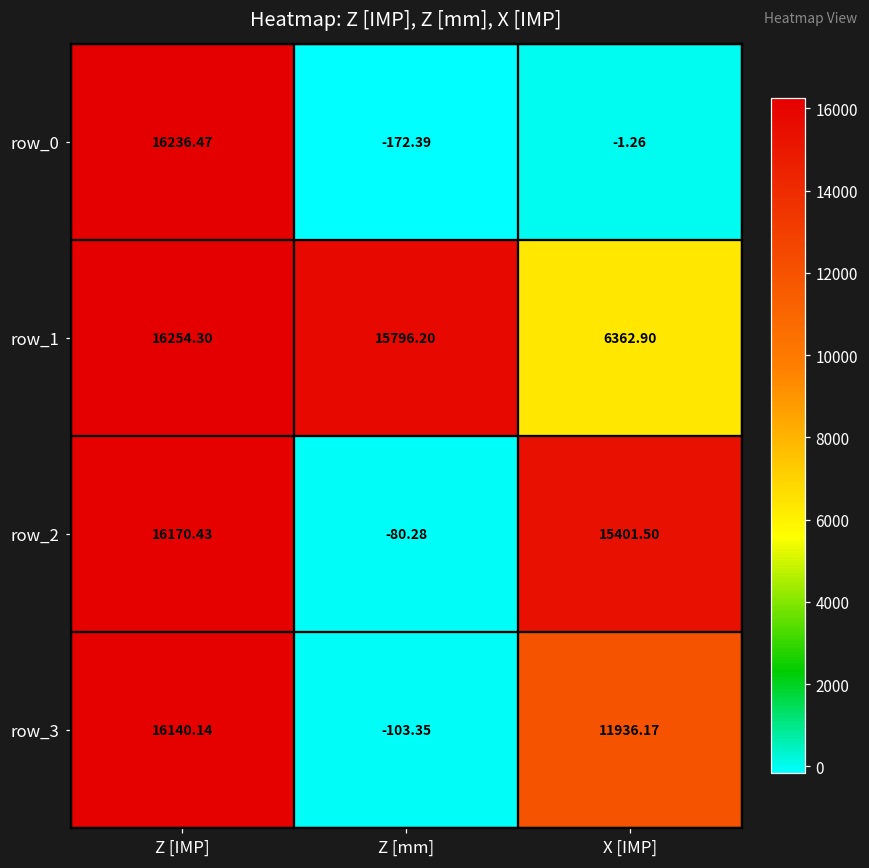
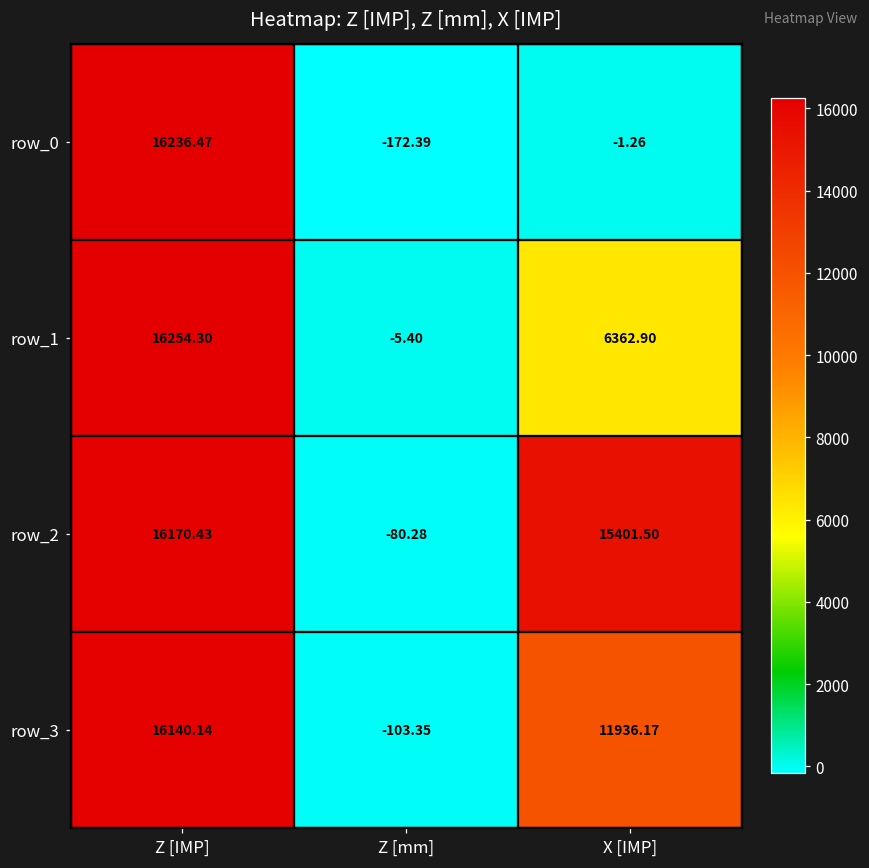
  {
    "row_0": {
      "Z [IMP]": 16236.47,
      "Z [mm]": -172.39,
      "X [IMP]": -1.26
    },
    "row_1": {
      "Z [IMP]": 16254.30,
-     "Z [mm]": 15796.20,
+     "Z [mm]": -5.40,
      "X [IMP]": 6362.90
    },
    "row_2": {
      "Z [IMP]": 16170.43,
      "Z [mm]": -80.28,
      "X [IMP]": 15401.50
    },
    "row_3": {
      "Z [IMP]": 16140.14,
      "Z [mm]": -103.35,
      "X [IMP]": 11936.17
    }
  }
